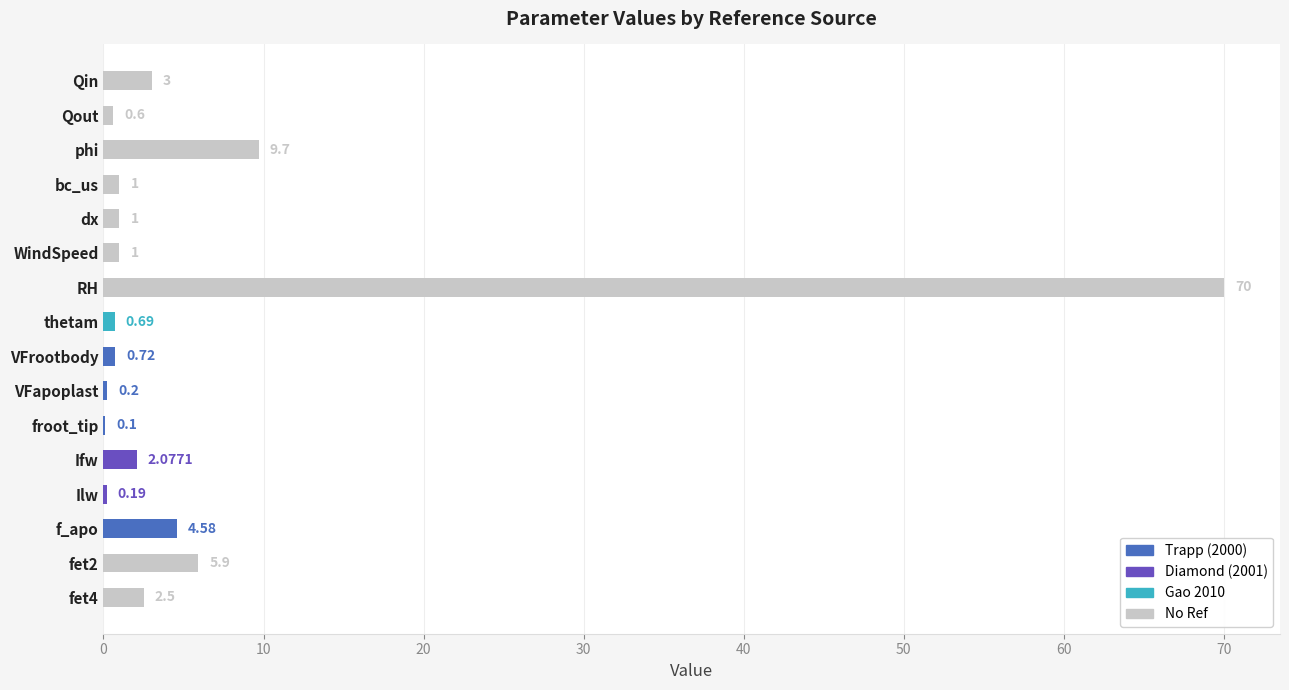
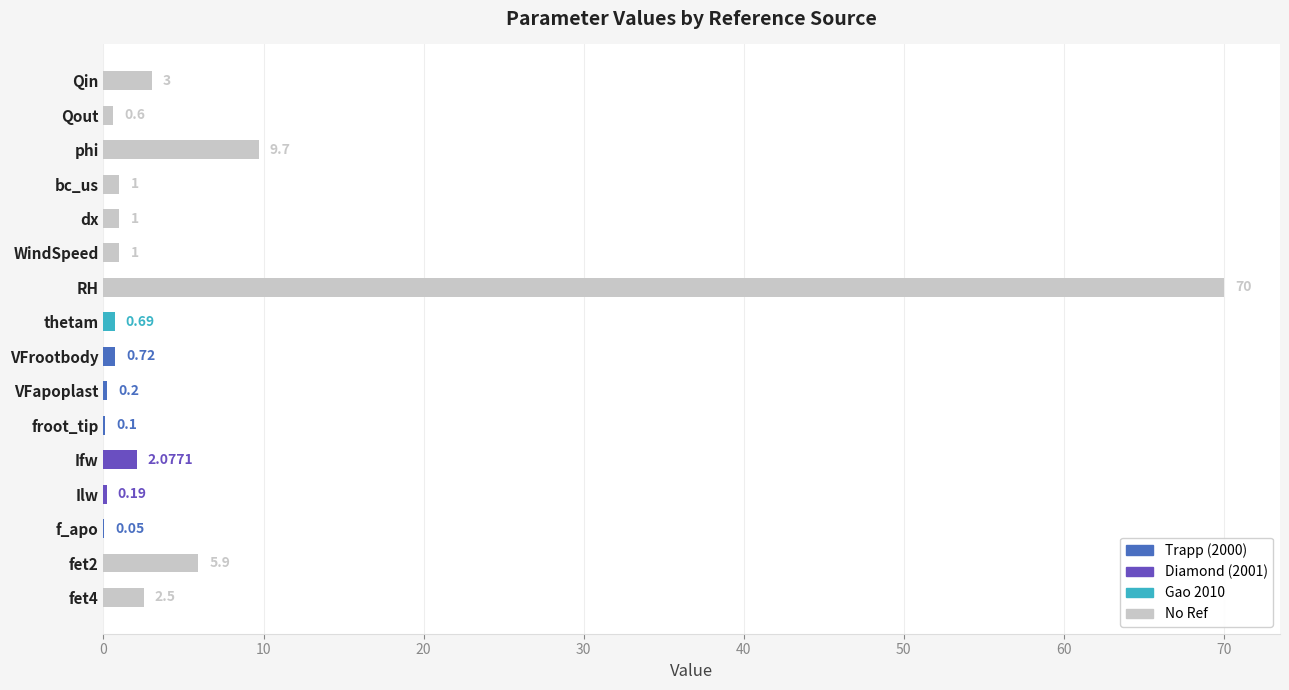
  {
    "Qin": 3,
    "Qout": 0.6,
    "phi": 9.7,
    "bc_us": 1,
    "dx": 1,
    "WindSpeed": 1,
    "RH": 70,
    "thetam": 0.69,
    "VFrootbody": 0.72,
    "VFapoplast": 0.2,
    "froot_tip": 0.1,
    "Ifw": 2.0771,
    "Ilw": 0.19,
-   "f_apo": 4.58,
+   "f_apo": 0.05,
    "fet2": 5.9,
    "fet4": 2.5
  }
